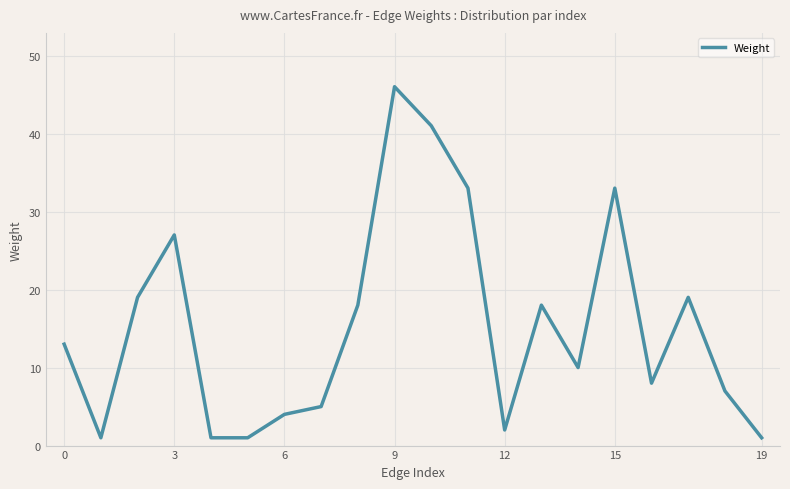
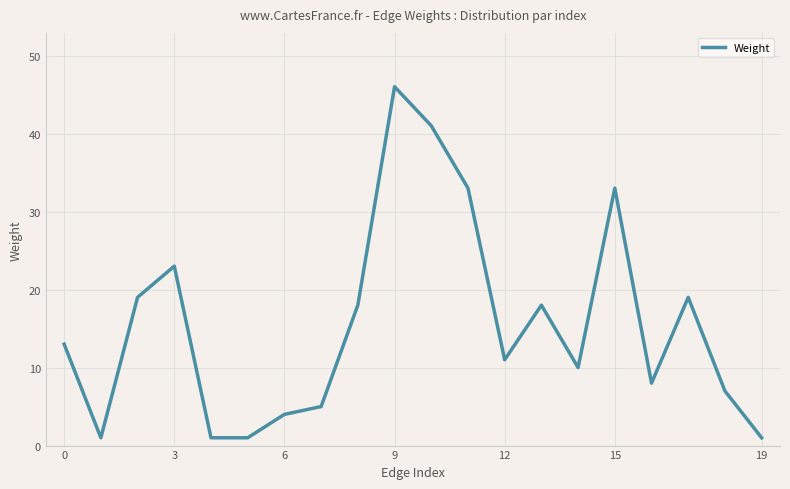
  {
    "0": 13,
-   "3": 27,
+   "3": 23,
    "6": 4,
    "9": 46,
-   "12": 2,
+   "12": 11,
    "15": 33,
    "19": 1
  }
